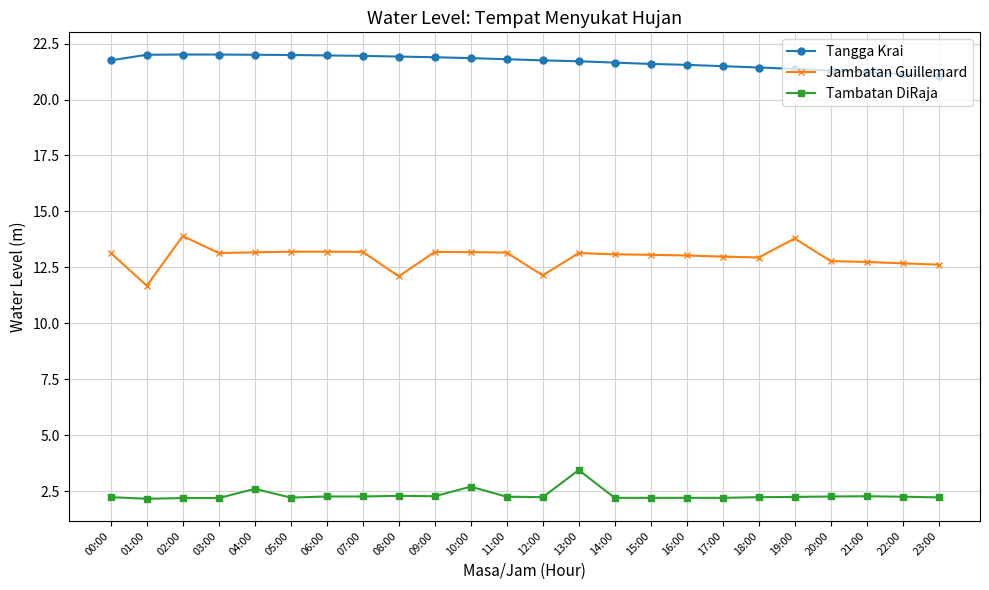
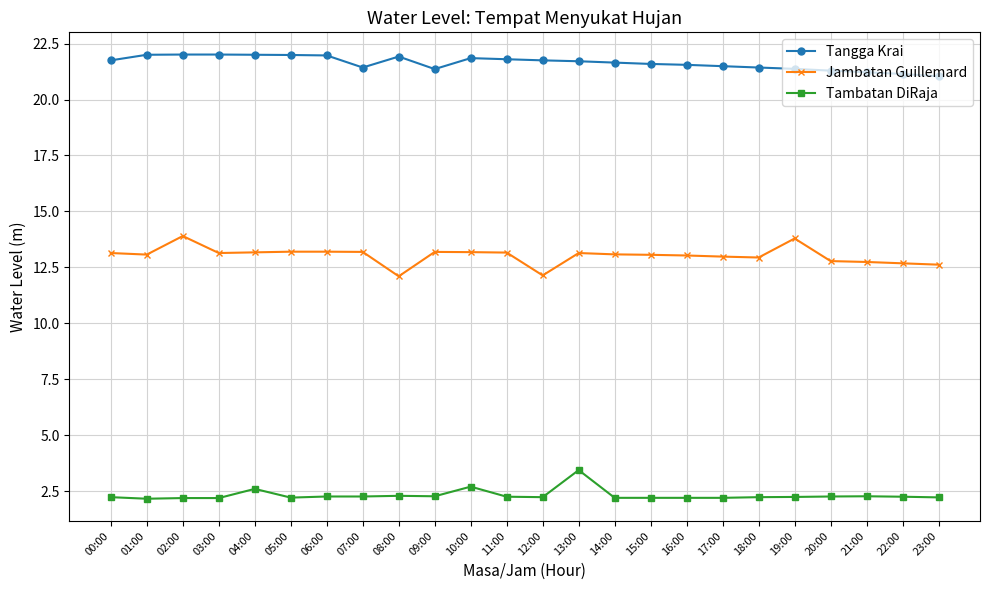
  {
    "Tangga Krai": {
      "00:00": 21.8,
      "01:00": 22.0,
      "02:00": 22.0,
      "03:00": 22.0,
      "04:00": 22.0,
      "05:00": 22.0,
      "06:00": 22.0,
-     "07:00": 22.0,
+     "07:00": 21.4,
      "08:00": 21.9,
-     "09:00": 21.9,
+     "09:00": 21.4,
      "10:00": 21.9,
      "11:00": 21.8,
      "12:00": 21.8,
      "13:00": 21.7,
      "14:00": 21.7,
      "15:00": 21.6,
      "16:00": 21.6,
      "17:00": 21.5,
      "18:00": 21.4
    },
    "Jambatan Guillemard": {
      "00:00": 13.1,
-     "01:00": 11.7,
+     "01:00": 13.1,
      "02:00": 13.9,
      "03:00": 13.1,
      "04:00": 13.2,
      "05:00": 13.2,
      "06:00": 13.2,
      "07:00": 13.2,
      "08:00": 12.1,
      "09:00": 13.2,
      "10:00": 13.2,
      "11:00": 13.2,
      "12:00": 12.1,
      "13:00": 13.1,
      "14:00": 13.1,
      "15:00": 13.1,
      "16:00": 13.0,
      "17:00": 13.0,
      "18:00": 12.9,
      "19:00": 13.8,
      "20:00": 12.8,
      "21:00": 12.7,
      "22:00": 12.7,
      "23:00": 12.6
    },
    "Tambatan DiRaja": {
      "00:00": 2.2,
      "01:00": 2.2,
      "02:00": 2.2,
      "03:00": 2.2,
      "04:00": 2.6,
      "05:00": 2.2,
      "06:00": 2.3,
      "07:00": 2.3,
      "08:00": 2.3,
      "09:00": 2.3,
      "10:00": 2.7,
      "11:00": 2.3,
      "12:00": 2.2,
      "13:00": 3.4,
      "14:00": 2.2,
      "15:00": 2.2,
      "16:00": 2.2,
      "17:00": 2.2,
      "18:00": 2.2,
      "19:00": 2.2,
      "20:00": 2.3,
      "21:00": 2.3,
      "22:00": 2.3,
      "23:00": 2.2
    }
  }
